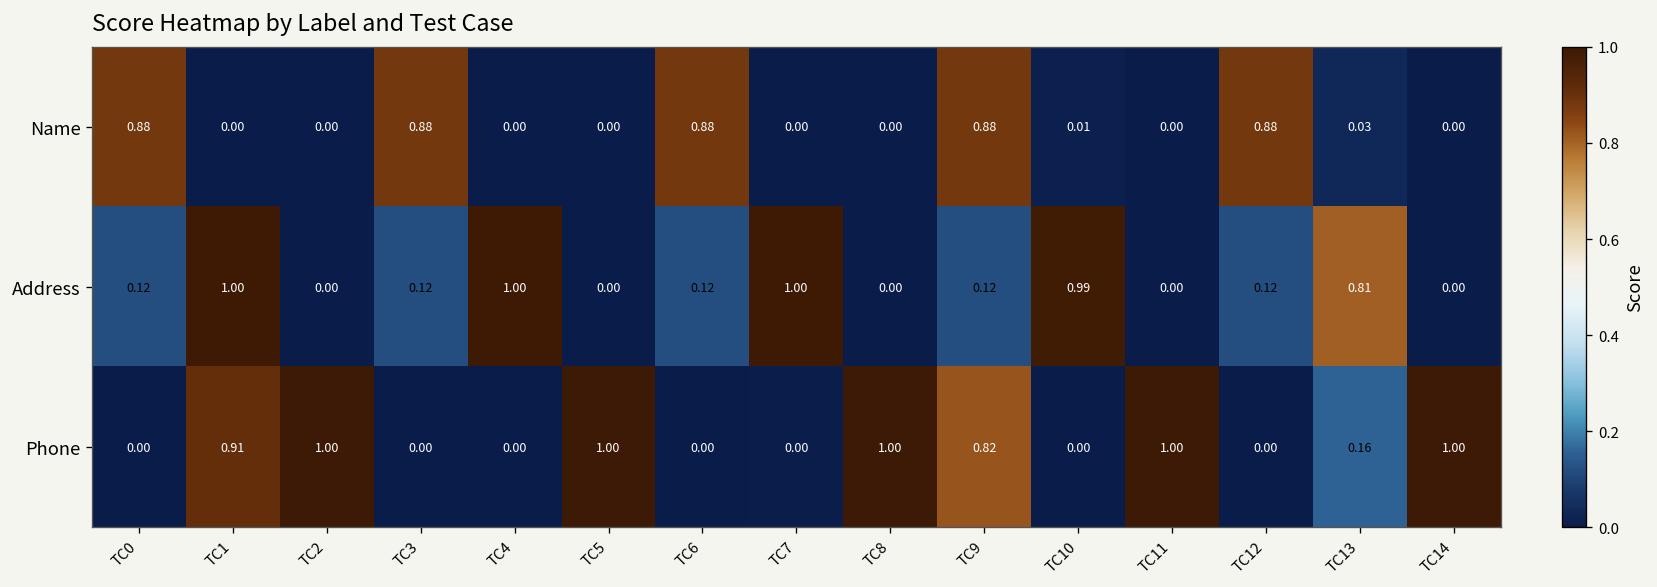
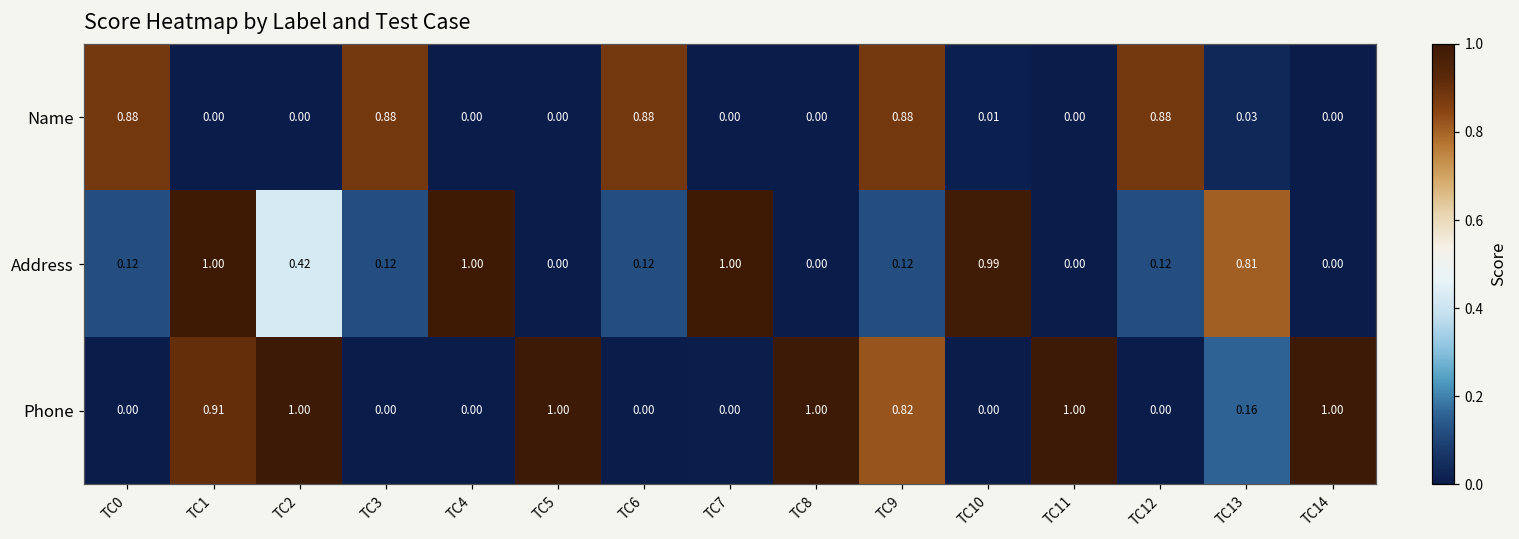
  {
    "Name": {
      "TC0": 0.88,
      "TC1": 0.00,
      "TC2": 0.00,
      "TC3": 0.88,
      "TC4": 0.00,
      "TC5": 0.00,
      "TC6": 0.88,
      "TC7": 0.00,
      "TC8": 0.00,
      "TC9": 0.88,
      "TC10": 0.01,
      "TC11": 0.00,
      "TC12": 0.88,
      "TC13": 0.03,
      "TC14": 0.00
    },
    "Address": {
      "TC0": 0.12,
      "TC1": 1.00,
-     "TC2": 0.00,
+     "TC2": 0.42,
      "TC3": 0.12,
      "TC4": 1.00,
      "TC5": 0.00,
      "TC6": 0.12,
      "TC7": 1.00,
      "TC8": 0.00,
      "TC9": 0.12,
      "TC10": 0.99,
      "TC11": 0.00,
      "TC12": 0.12,
      "TC13": 0.81,
      "TC14": 0.00
    },
    "Phone": {
      "TC0": 0.00,
      "TC1": 0.91,
      "TC2": 1.00,
      "TC3": 0.00,
      "TC4": 0.00,
      "TC5": 1.00,
      "TC6": 0.00,
      "TC7": 0.00,
      "TC8": 1.00,
      "TC9": 0.82,
      "TC10": 0.00,
      "TC11": 1.00,
      "TC12": 0.00,
      "TC13": 0.16,
      "TC14": 1.00
    }
  }
